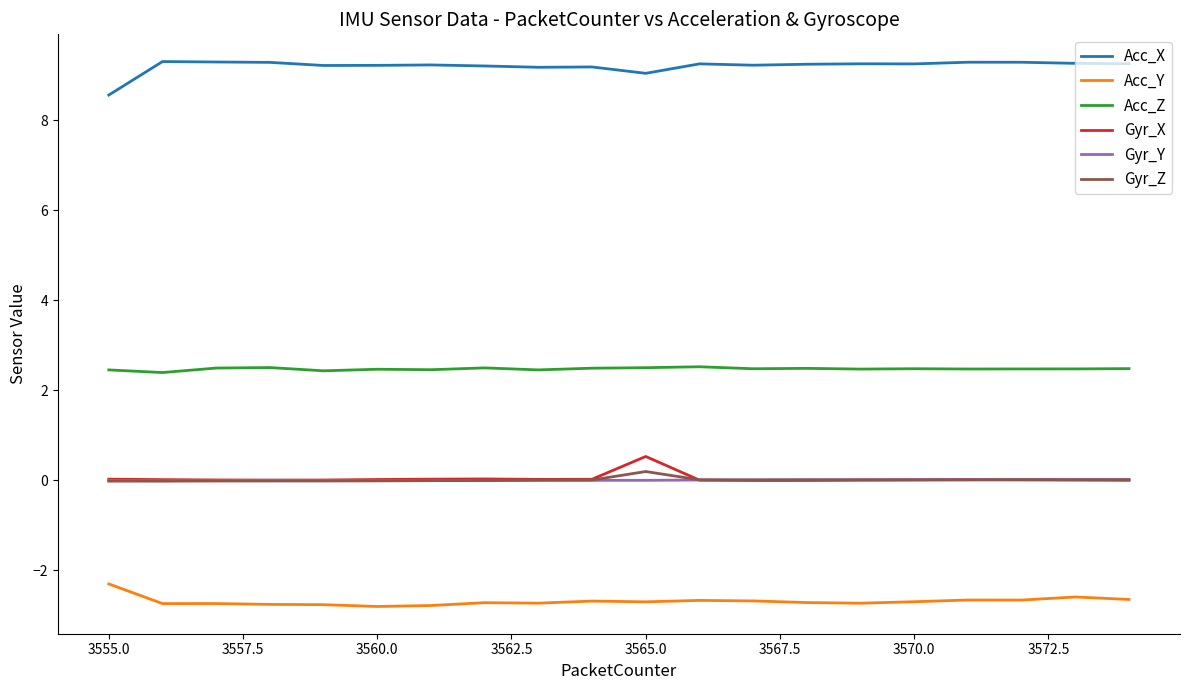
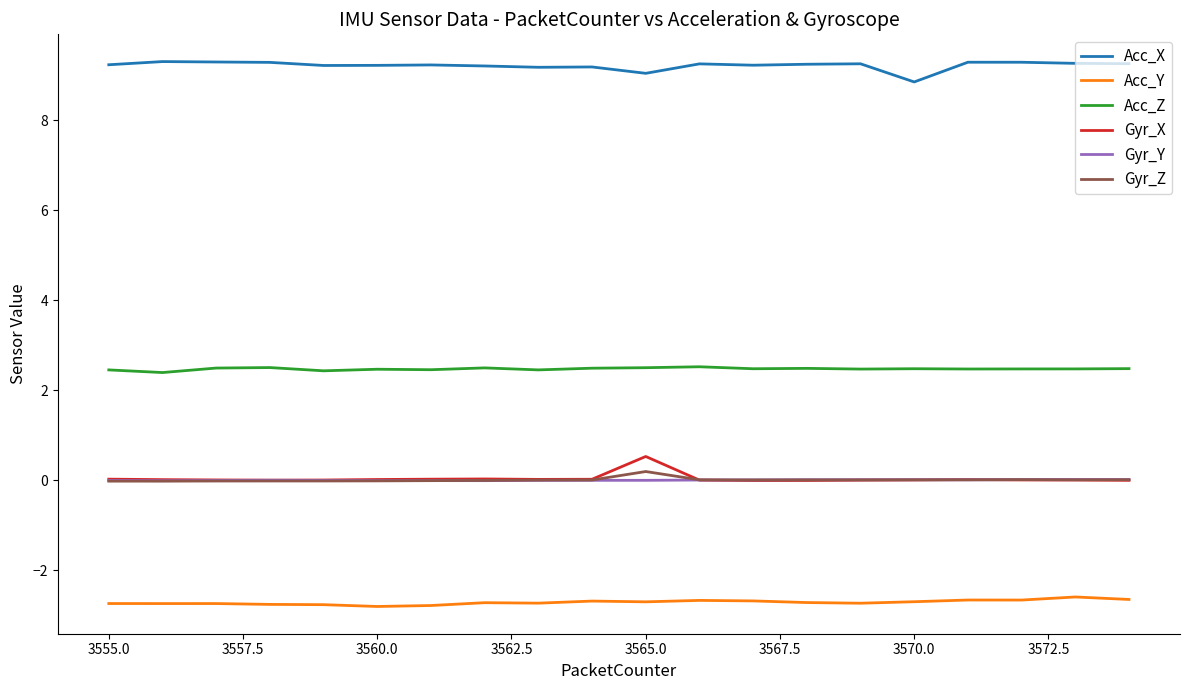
  {
    "Acc_X": {
-     "3555.0": 8.6,
+     "3555.0": 9.2,
      "3560.0": 9.2,
      "3565.0": 9.0,
-     "3570.0": 9.3
+     "3570.0": 8.9
    },
    "Acc_Y": {
-     "3555.0": -2.3,
+     "3555.0": -2.7,
      "3560.0": -2.8,
      "3565.0": -2.7,
      "3570.0": -2.7
    },
    "Acc_Z": {
      "3555.0": 2.5,
      "3560.0": 2.5,
      "3565.0": 2.5,
      "3570.0": 2.5
    },
    "Gyr_X": {
      "3565.0": 0.5
    },
    "Gyr_Y": {
      "3565.0": 0.0
    },
    "Gyr_Z": {
      "3565.0": 0.2
    }
  }
